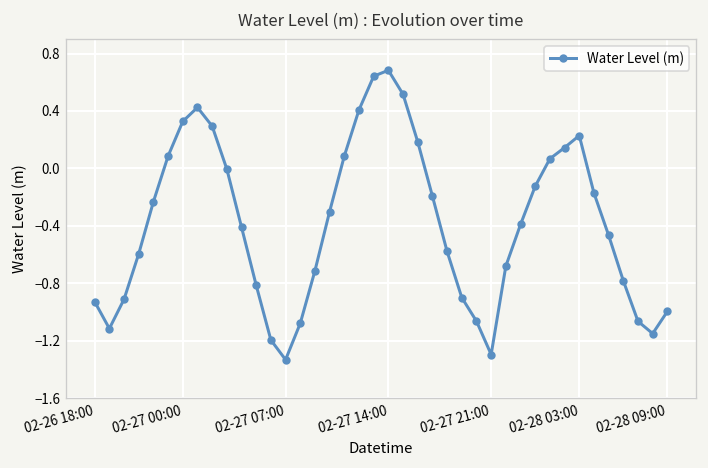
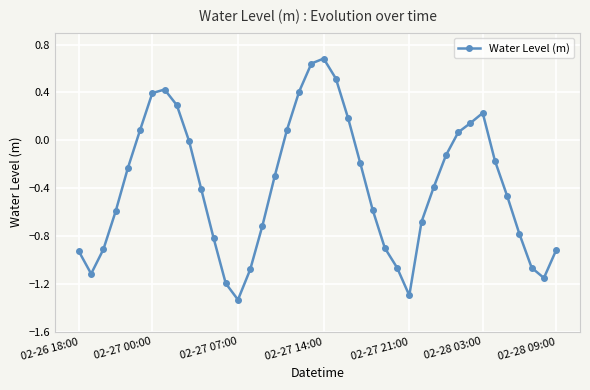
  {
    "02-26 18:00": -0.93,
-   "02-27 00:00": 0.33,
+   "02-27 00:00": 0.39,
    "02-27 07:00": -1.33,
    "02-27 14:00": 0.68,
    "02-27 21:00": -1.30,
    "02-28 03:00": 0.23,
-   "02-28 09:00": -1.00
+   "02-28 09:00": -0.92
  }
